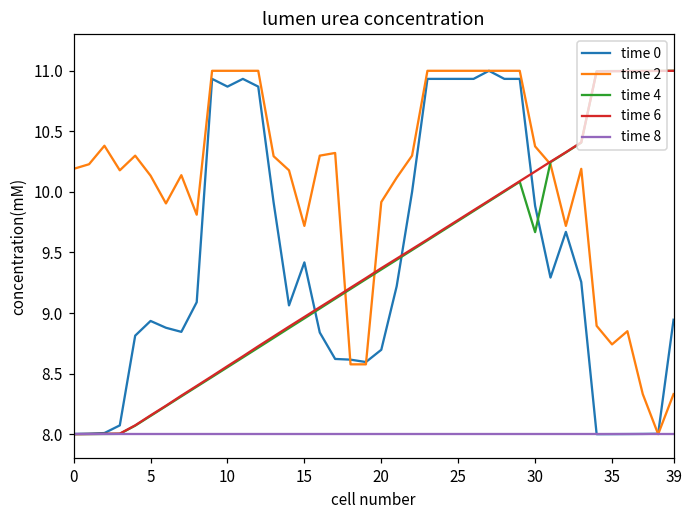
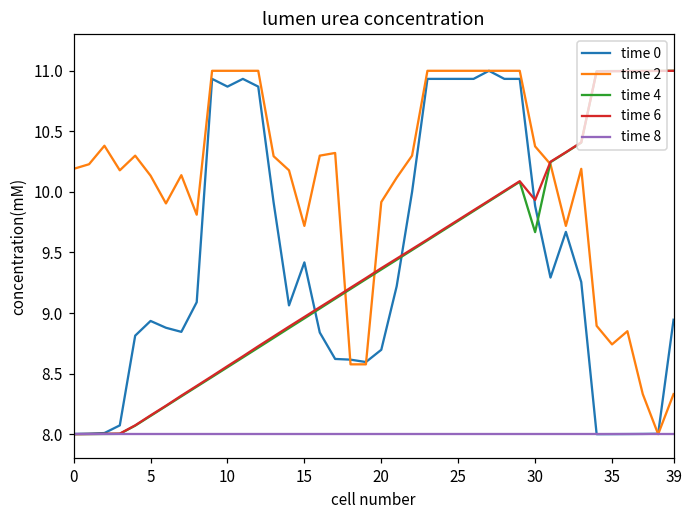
  {
    "time 0": {
      "5": 8.93,
      "10": 10.87,
      "15": 9.42,
      "20": 8.70,
      "25": 10.93,
      "30": 9.88,
      "39": 8.94
    },
    "time 2": {
      "0": 10.19,
      "5": 10.13,
      "10": 11.00,
      "15": 9.72,
      "20": 9.92,
      "25": 11.00,
      "30": 10.38,
      "35": 8.74,
      "39": 8.33
    },
    "time 4": {
      "30": 9.67
    },
    "time 6": {
-     "30": 10.17
+     "30": 9.93
    },
    "time 8": {
      "5": 8.00,
      "10": 8.00,
      "15": 8.00,
      "20": 8.00,
      "25": 8.00,
      "30": 8.00,
      "39": 8.00
    }
  }
